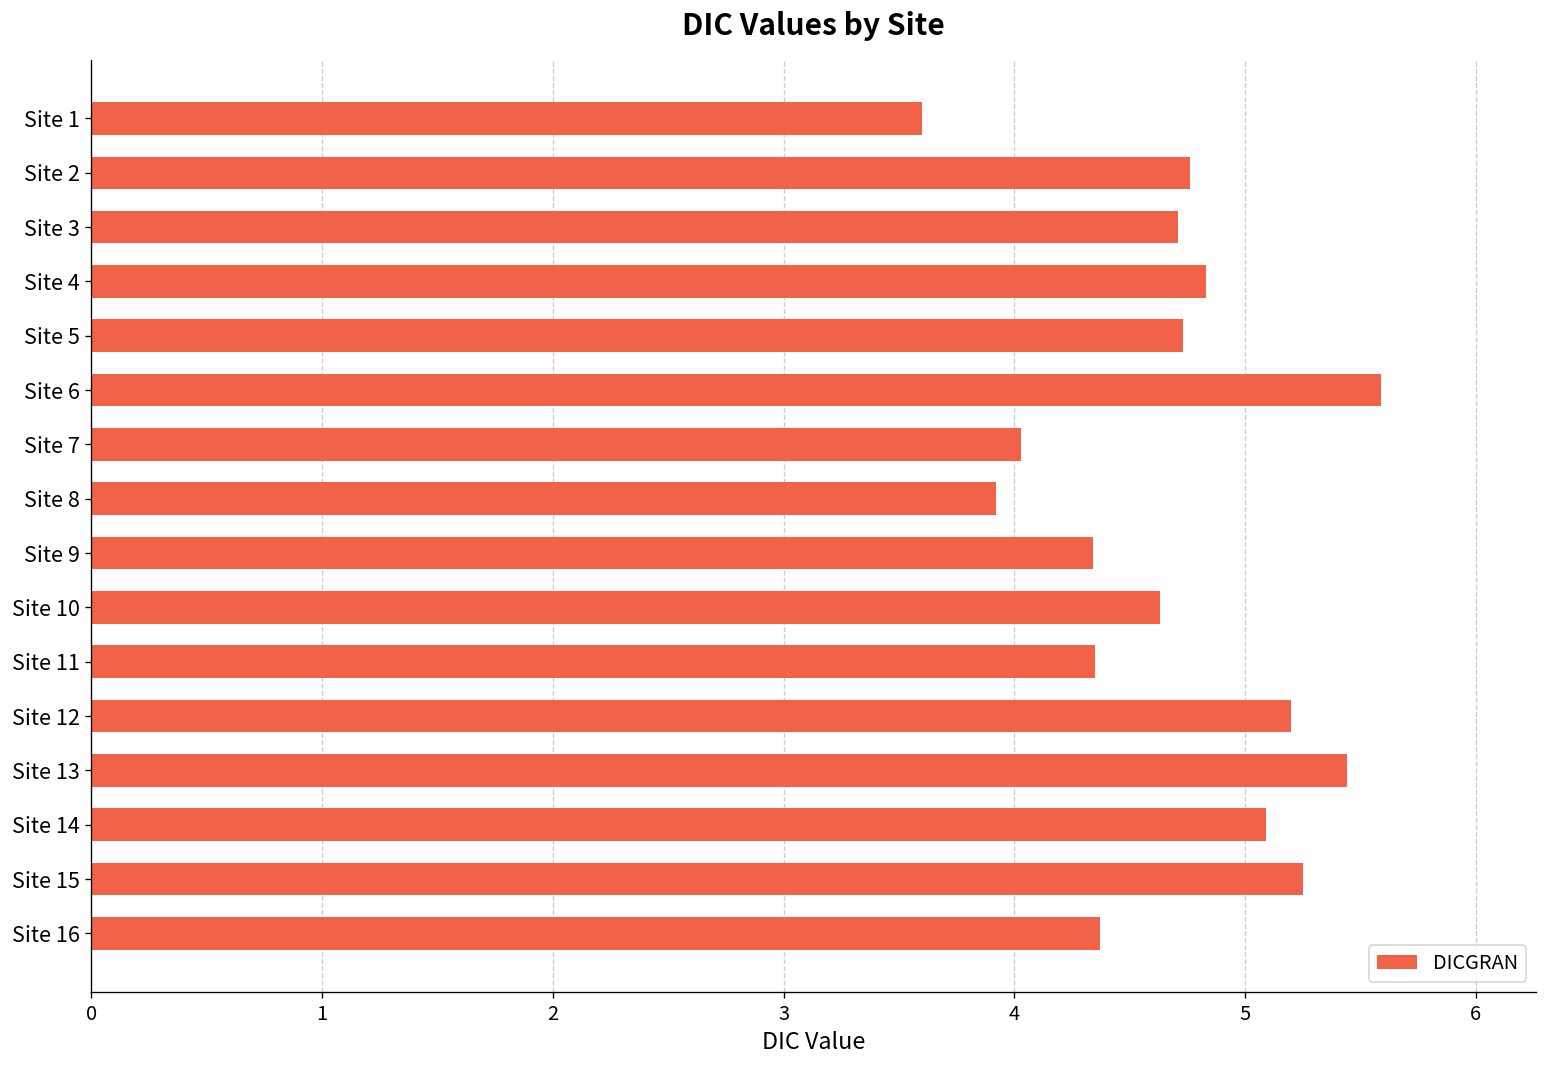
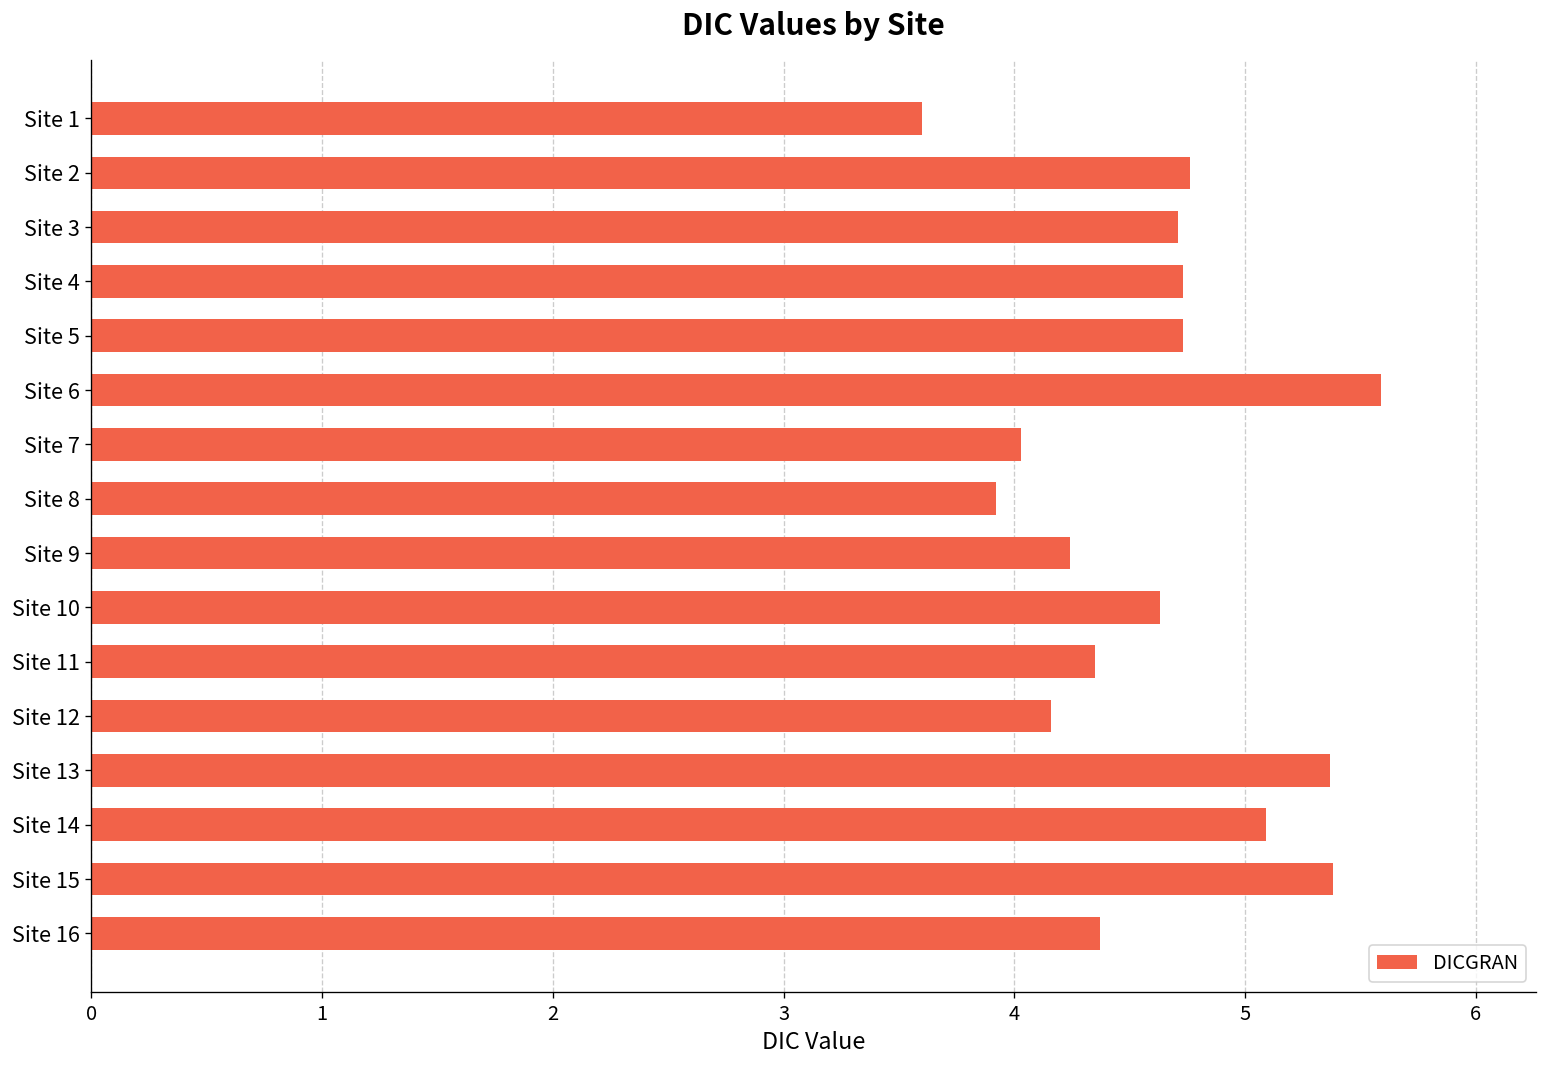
  {
    "Site 1": 3.60,
    "Site 2": 4.76,
    "Site 3": 4.71,
-   "Site 4": 4.83,
+   "Site 4": 4.73,
    "Site 5": 4.73,
    "Site 6": 5.59,
    "Site 7": 4.03,
    "Site 8": 3.92,
-   "Site 9": 4.34,
+   "Site 9": 4.24,
    "Site 10": 4.63,
    "Site 11": 4.35,
-   "Site 12": 5.20,
-   "Site 13": 5.44,
+   "Site 12": 4.16,
+   "Site 13": 5.37,
    "Site 14": 5.09,
-   "Site 15": 5.25,
+   "Site 15": 5.38,
    "Site 16": 4.37
  }
